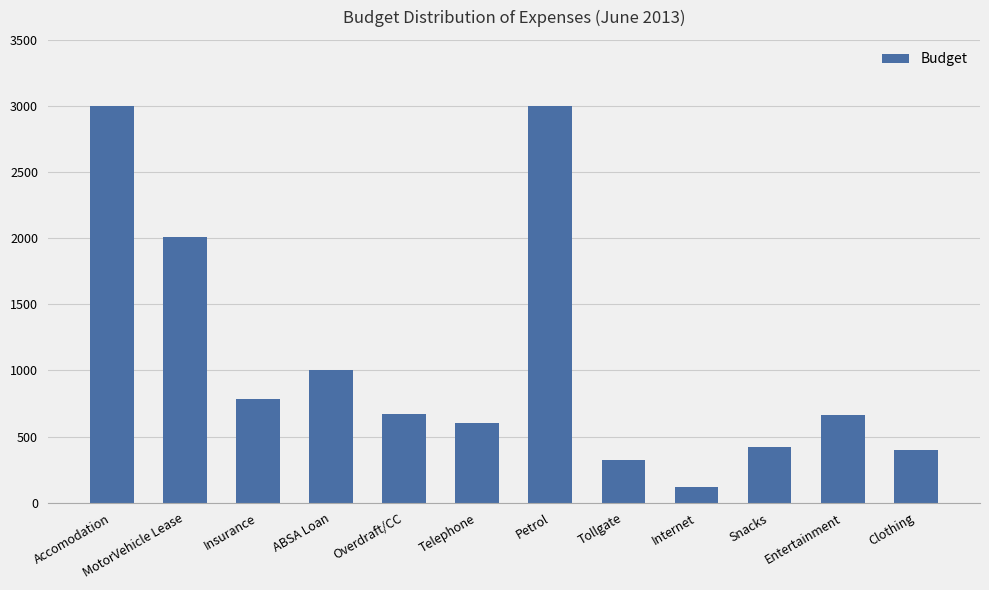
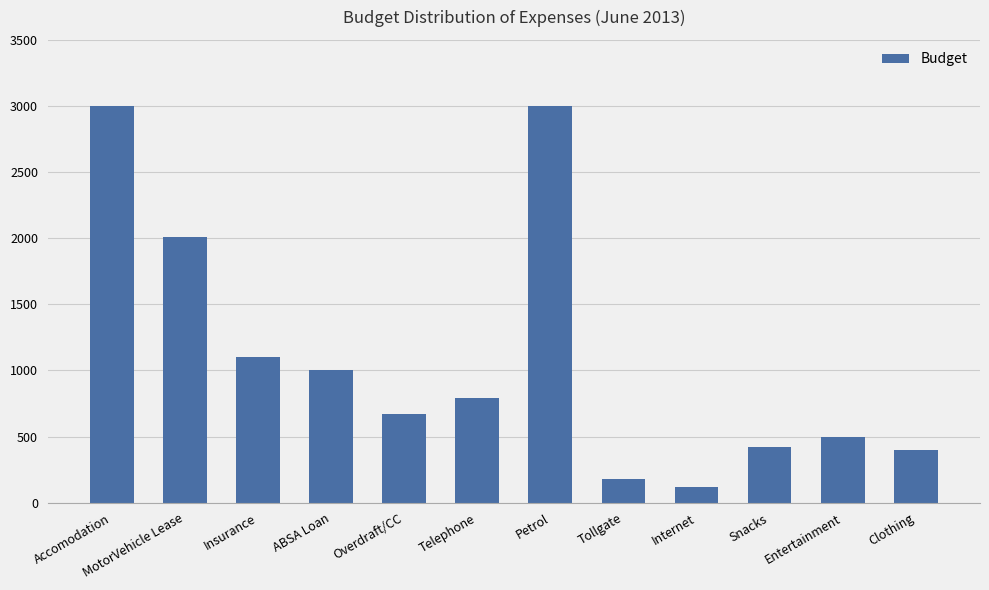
  {
    "Accomodation": 3000,
    "MotorVehicle Lease": 2010,
-   "Insurance": 790,
+   "Insurance": 1100,
    "ABSA Loan": 1000,
    "Overdraft/CC": 670,
-   "Telephone": 600,
+   "Telephone": 790,
    "Petrol": 3000,
-   "Tollgate": 320,
+   "Tollgate": 180,
    "Internet": 120,
    "Snacks": 420,
-   "Entertainment": 670,
+   "Entertainment": 500,
    "Clothing": 400
  }
